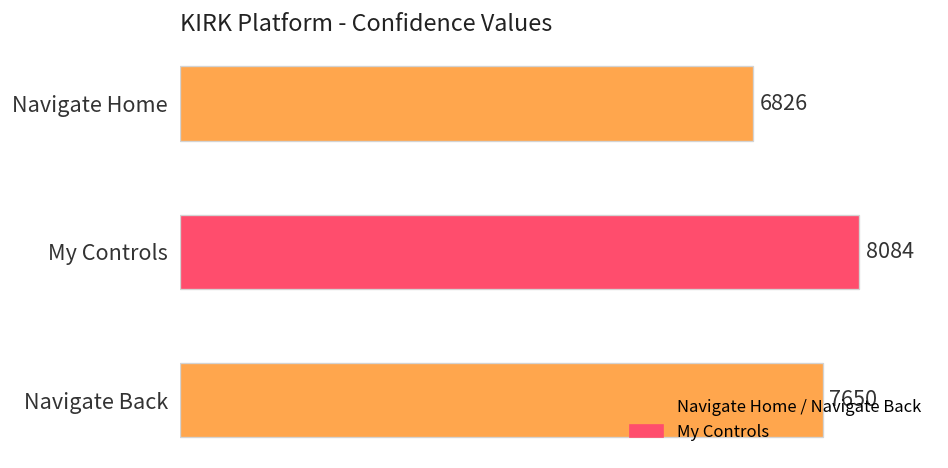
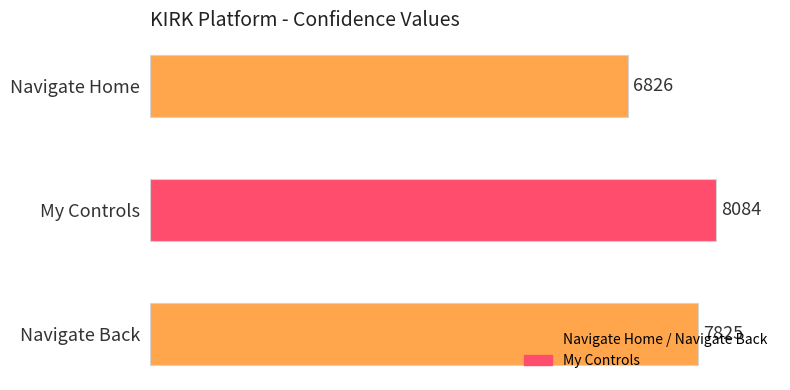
  {
    "Navigate Home": 6826,
    "My Controls": 8084,
-   "Navigate Back": 7650
+   "Navigate Back": 7825
  }
